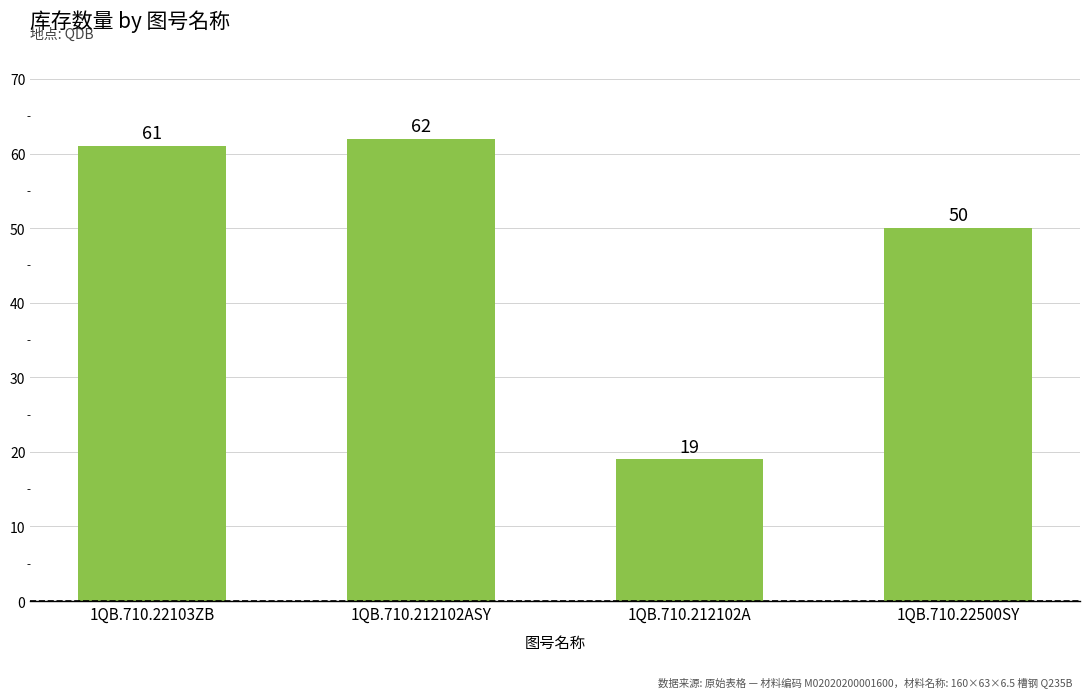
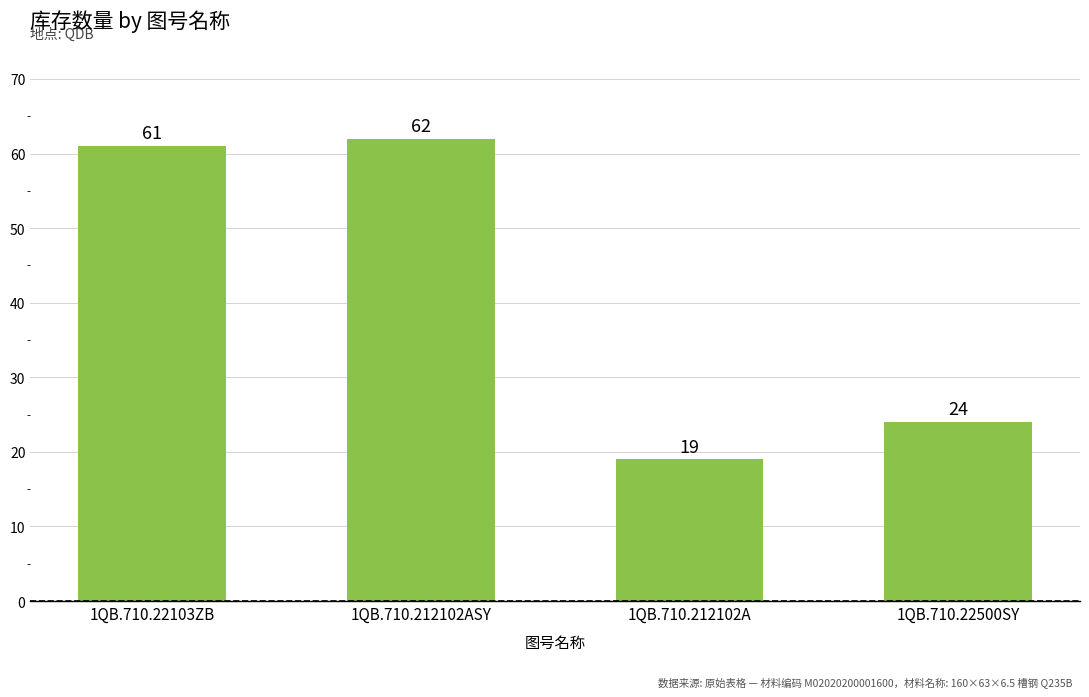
  {
    "1QB.710.22103ZB": 61,
    "1QB.710.212102ASY": 62,
    "1QB.710.212102A": 19,
-   "1QB.710.22500SY": 50
+   "1QB.710.22500SY": 24
  }
